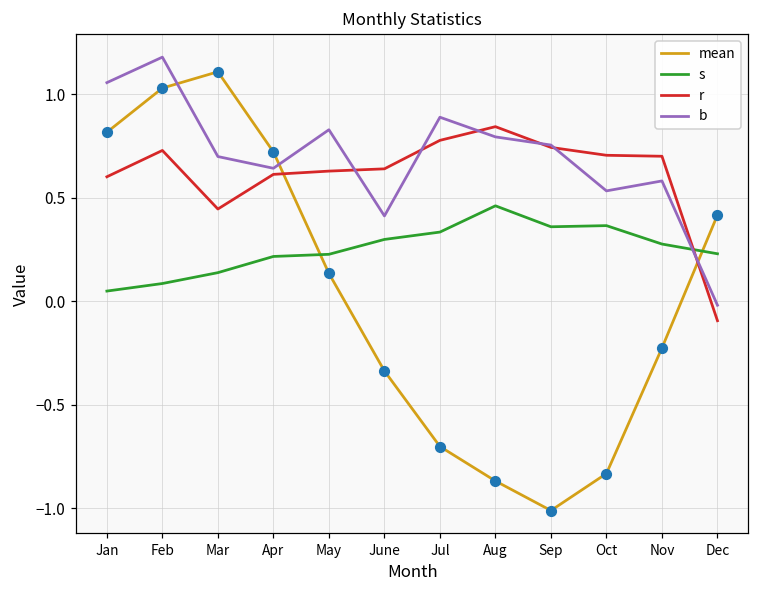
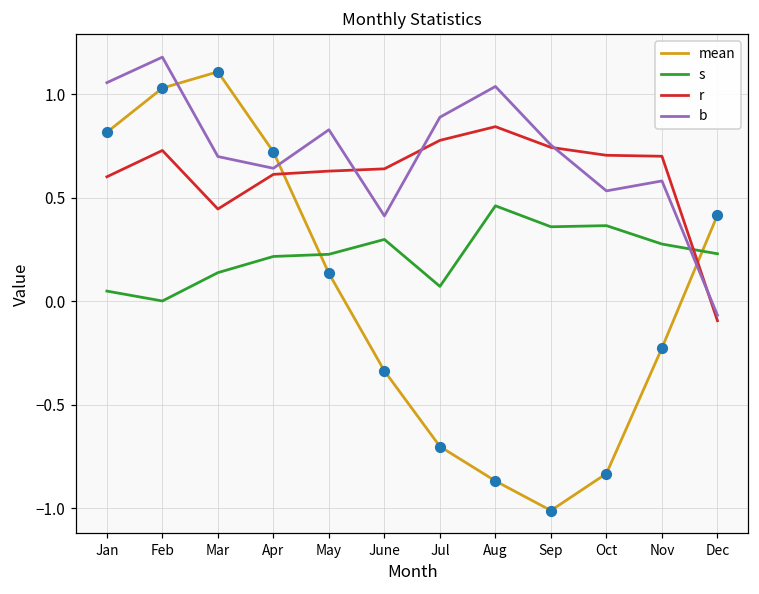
  {
    "mean": {
      "Jan": 0.82,
      "Feb": 1.03,
      "Mar": 1.11,
      "Apr": 0.72,
      "May": 0.13,
      "June": -0.34,
      "Jul": -0.70,
      "Aug": -0.87,
      "Sep": -1.01,
      "Oct": -0.83,
      "Nov": -0.23,
      "Dec": 0.42
    },
    "s": {
      "Jan": 0.05,
-     "Feb": 0.08,
+     "Feb": 0.00,
      "Mar": 0.14,
      "Apr": 0.22,
      "May": 0.23,
      "June": 0.30,
-     "Jul": 0.33,
+     "Jul": 0.07,
      "Aug": 0.46,
      "Sep": 0.36,
      "Oct": 0.36,
      "Nov": 0.28,
      "Dec": 0.23
    },
    "r": {
      "Jan": 0.60,
      "Feb": 0.73,
      "Mar": 0.44,
      "Apr": 0.61,
      "May": 0.63,
      "June": 0.64,
      "Jul": 0.78,
      "Aug": 0.84,
      "Oct": 0.70,
      "Nov": 0.70,
      "Dec": -0.09
    },
    "b": {
      "Jan": 1.05,
      "Feb": 1.18,
      "Mar": 0.70,
      "Apr": 0.64,
      "May": 0.83,
      "June": 0.41,
      "Jul": 0.89,
-     "Aug": 0.79,
+     "Aug": 1.04,
      "Oct": 0.53,
      "Nov": 0.58,
-     "Dec": -0.02
+     "Dec": -0.07
    }
  }
